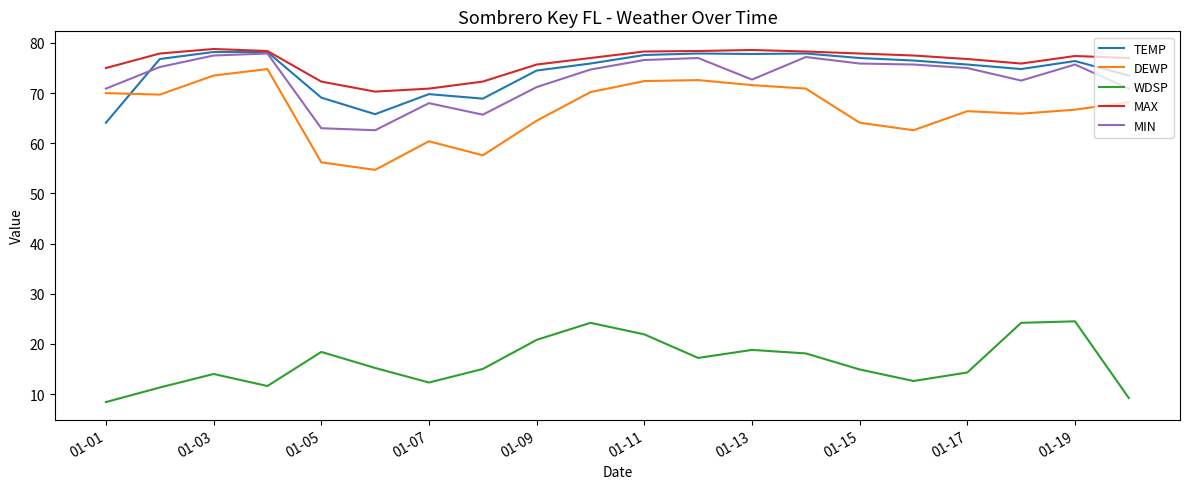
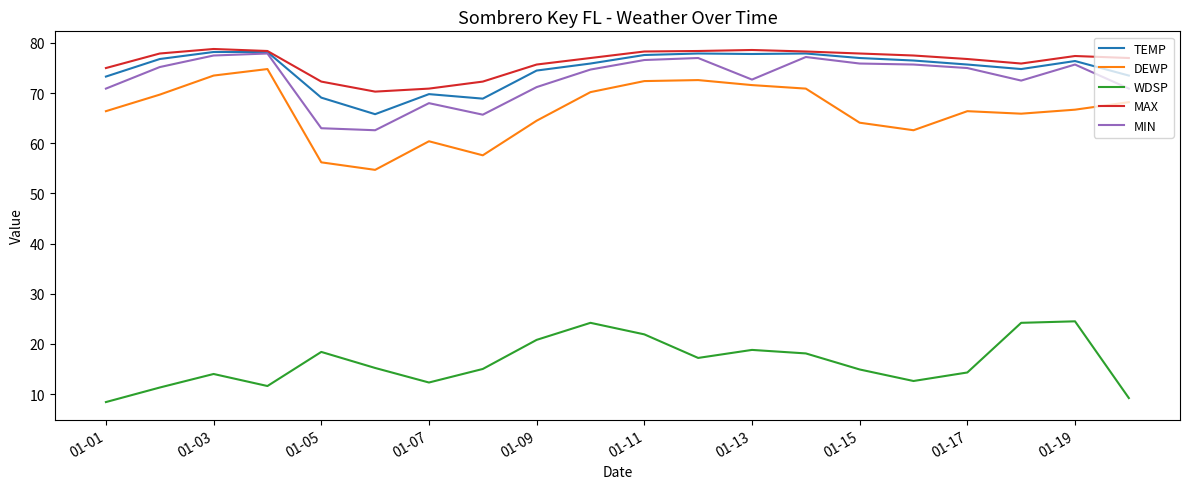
  {
    "TEMP": {
-     "01-01": 64,
+     "01-01": 73,
      "01-03": 78,
      "01-05": 69,
      "01-07": 70,
      "01-09": 75,
      "01-11": 78,
      "01-13": 78,
      "01-15": 77,
      "01-17": 76,
      "01-19": 76
    },
    "DEWP": {
-     "01-01": 70,
+     "01-01": 66,
      "01-03": 74,
      "01-05": 56,
      "01-07": 60,
      "01-09": 65,
      "01-11": 72,
      "01-13": 72,
      "01-15": 64,
      "01-17": 66,
      "01-19": 67
    },
    "WDSP": {
      "01-01": 8,
      "01-03": 14,
      "01-05": 18,
      "01-07": 12,
      "01-09": 21,
      "01-11": 22,
      "01-13": 19,
      "01-15": 15,
      "01-17": 14,
      "01-19": 25
    },
    "MAX": {
      "01-01": 75,
      "01-03": 79,
      "01-05": 72,
      "01-07": 71,
      "01-09": 76,
      "01-11": 78,
      "01-13": 79,
      "01-15": 78,
      "01-17": 77,
      "01-19": 77
    },
    "MIN": {
      "01-01": 71,
      "01-03": 78,
      "01-05": 63,
      "01-07": 68,
      "01-09": 71,
      "01-11": 77,
      "01-13": 73,
      "01-15": 76,
      "01-17": 75,
      "01-19": 76
    }
  }
